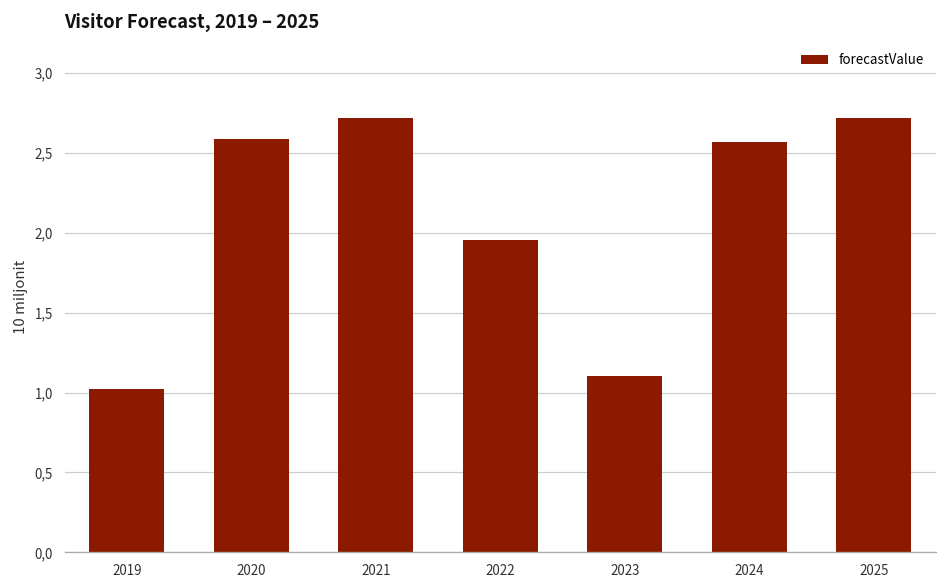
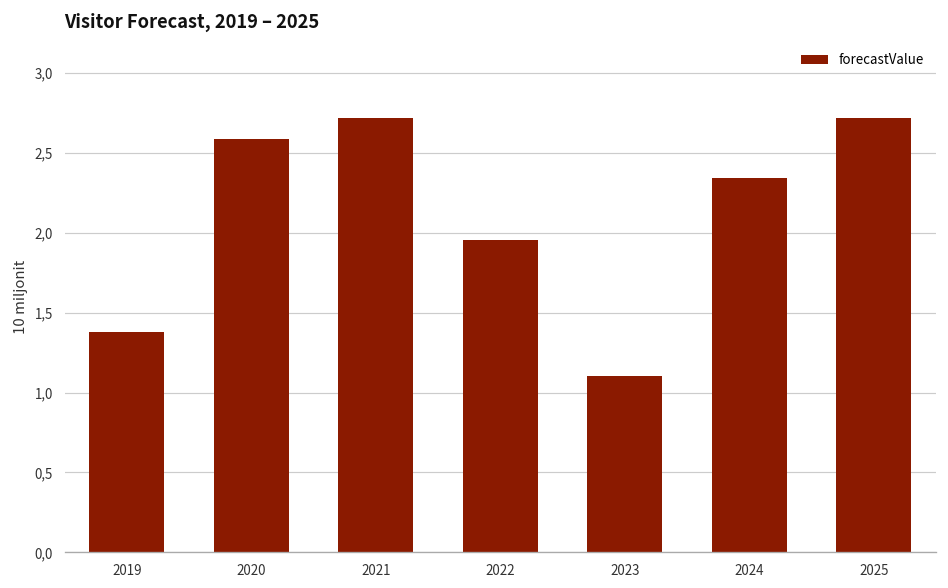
  {
-   "2019": 10.2,
+   "2019": 13.8,
    "2020": 25.9,
    "2021": 27.2,
    "2022": 19.5,
    "2023": 11.0,
-   "2024": 25.7,
+   "2024": 23.4,
    "2025": 27.2
  }
